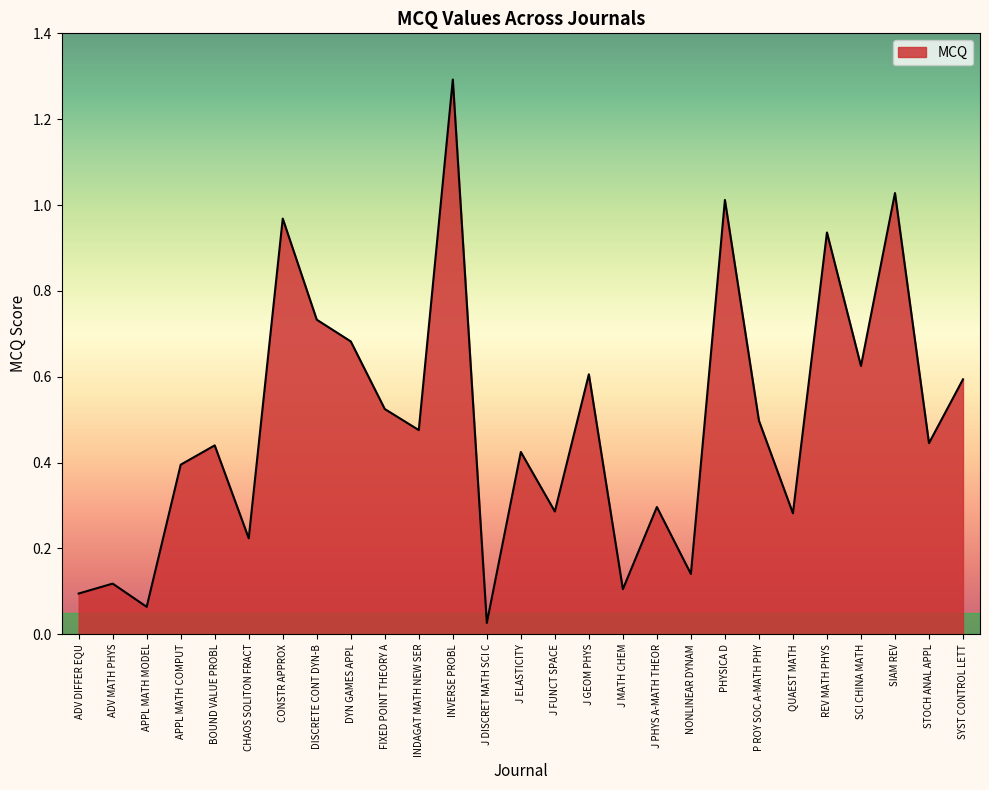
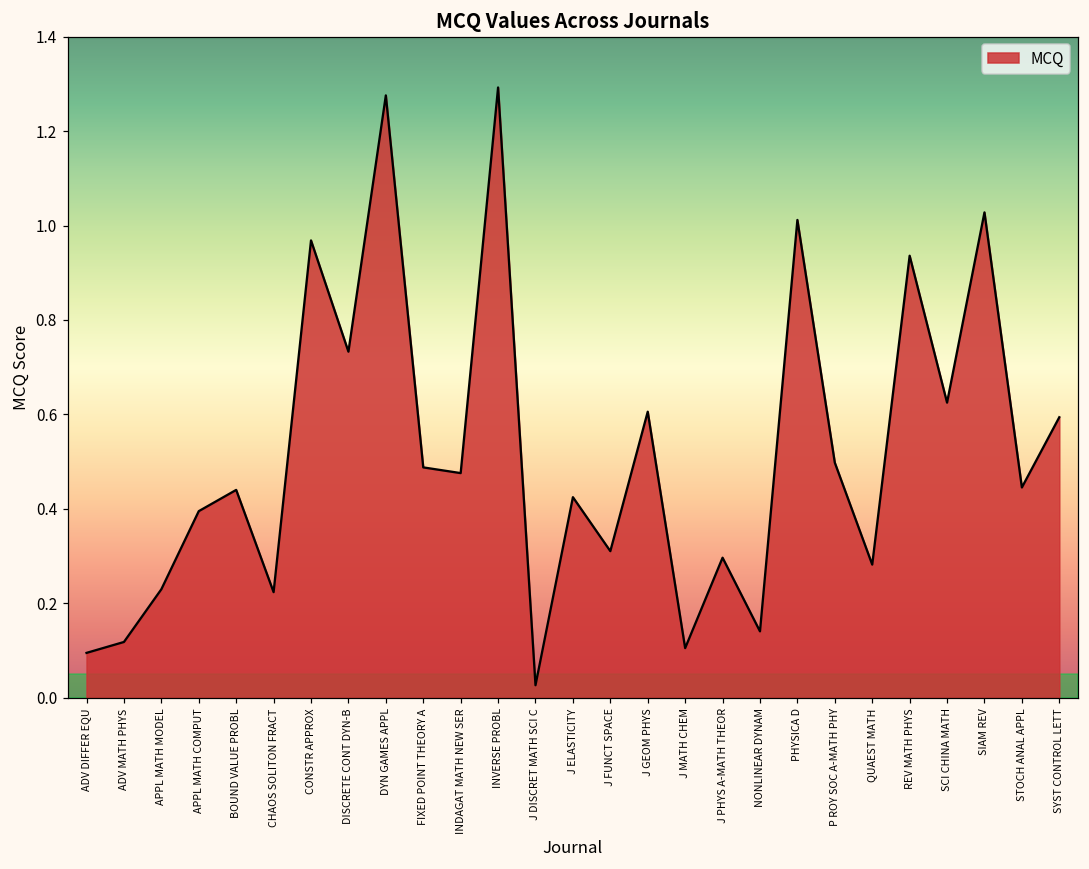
  {
    "ADV DIFFER EQU": 0.09,
    "ADV MATH PHYS": 0.12,
-   "APPL MATH MODEL": 0.06,
+   "APPL MATH MODEL": 0.23,
    "APPL MATH COMPUT": 0.40,
    "BOUND VALUE PROBL": 0.44,
    "CHAOS SOLITON FRACT": 0.22,
    "CONSTR APPROX": 0.97,
    "DISCRETE CONT DYN-B": 0.73,
-   "DYN GAMES APPL": 0.68,
-   "FIXED POINT THEORY A": 0.52,
+   "DYN GAMES APPL": 1.28,
+   "FIXED POINT THEORY A": 0.49,
    "INDAGAT MATH NEW SER": 0.48,
    "INVERSE PROBL": 1.29,
    "J ELASTICITY": 0.42,
-   "J FUNCT SPACE": 0.29,
+   "J FUNCT SPACE": 0.31,
    "J GEOM PHYS": 0.61,
    "J MATH CHEM": 0.10,
    "J PHYS A-MATH THEOR": 0.30,
    "NONLINEAR DYNAM": 0.14,
    "PHYSICA D": 1.01,
    "P ROY SOC A-MATH PHY": 0.50,
    "QUAEST MATH": 0.28,
    "REV MATH PHYS": 0.94,
    "SCI CHINA MATH": 0.62,
    "SIAM REV": 1.03,
    "STOCH ANAL APPL": 0.45,
    "SYST CONTROL LETT": 0.59
  }
